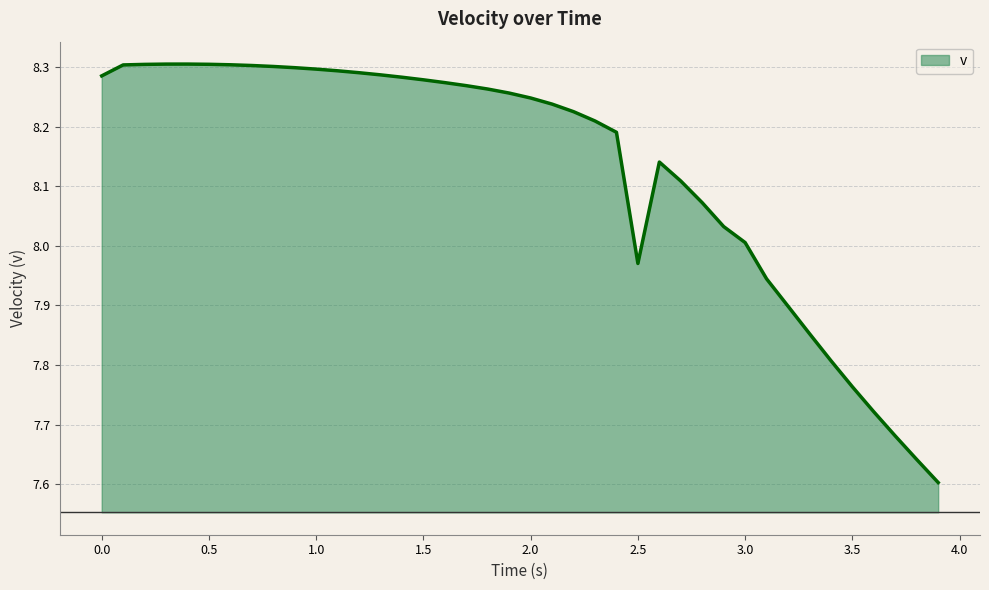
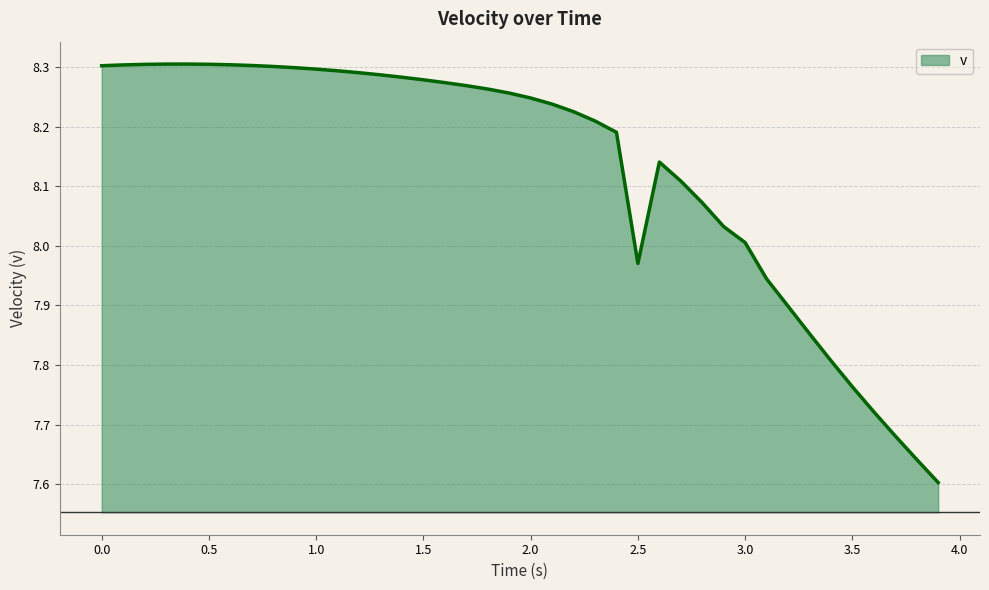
  {
-   "0.0": 8.29,
+   "0.0": 8.30,
    "0.5": 8.30,
    "1.0": 8.30,
    "1.5": 8.28,
    "2.0": 8.25,
    "2.5": 7.97,
    "3.0": 8.01,
    "3.5": 7.76
  }
